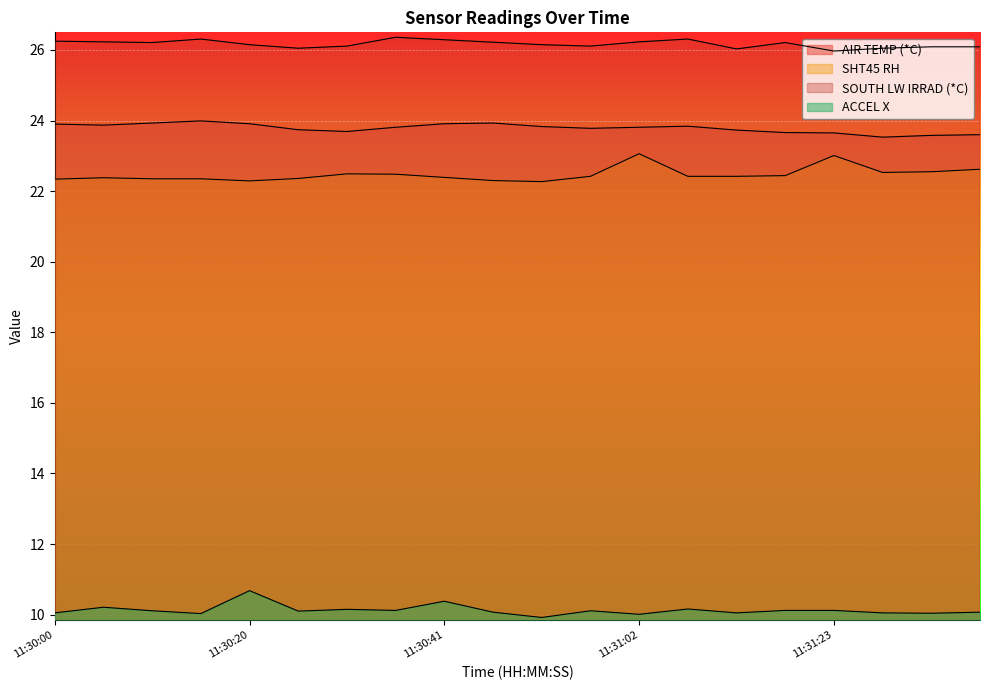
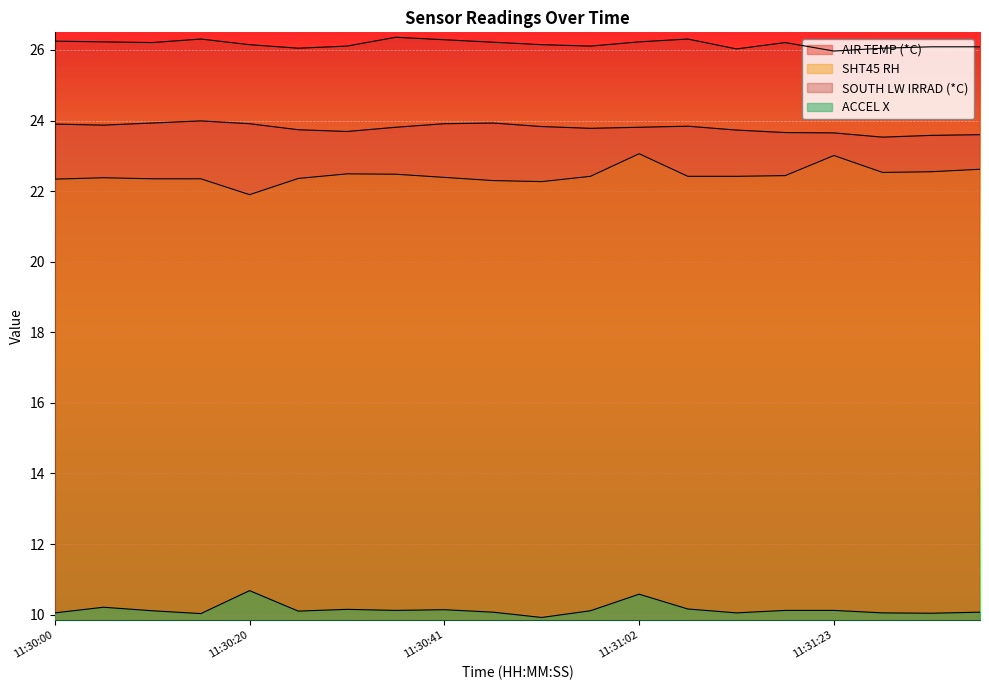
  {
    "SHT45 RH": {
      "11:30:00": 22.3,
-     "11:30:20": 22.3,
+     "11:30:20": 21.9,
      "11:30:41": 22.4,
      "11:31:02": 23.1,
      "11:31:23": 23.0
    },
    "ACCEL X": {
      "11:30:00": 10.1,
      "11:30:20": 10.7,
-     "11:30:41": 10.4,
-     "11:31:02": 10.0,
+     "11:30:41": 10.1,
+     "11:31:02": 10.6,
      "11:31:23": 10.1
    }
  }
